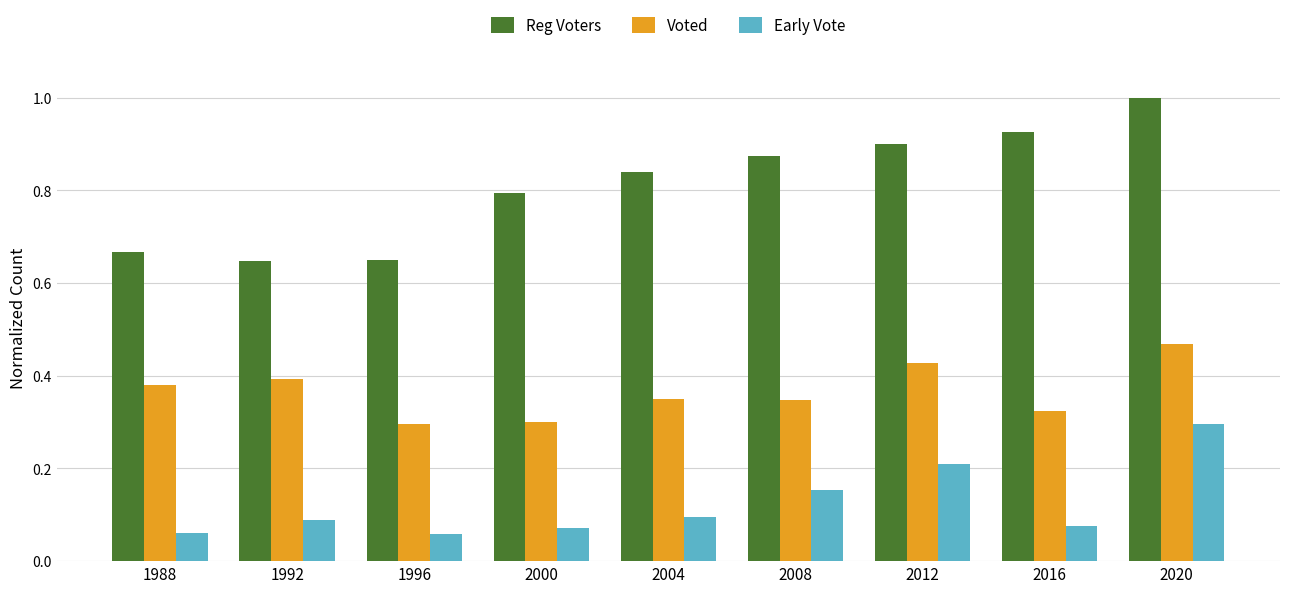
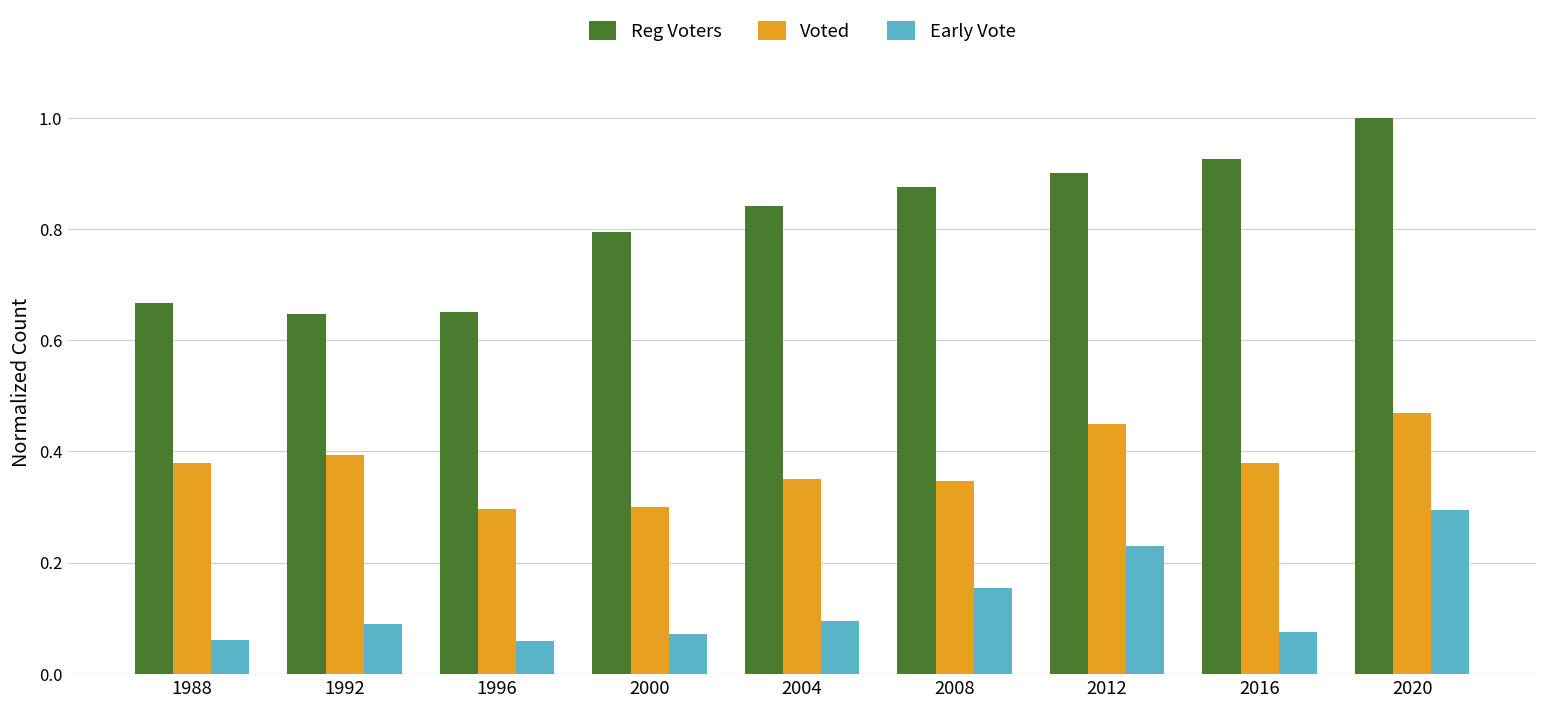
  {
    "Reg Voters": {
      "1988": 0.67,
      "1992": 0.65,
      "1996": 0.65,
      "2000": 0.80,
      "2004": 0.84,
      "2008": 0.87,
      "2012": 0.90,
      "2016": 0.93,
      "2020": 1.00
    },
    "Voted": {
      "1988": 0.38,
      "1992": 0.39,
      "1996": 0.30,
      "2000": 0.30,
      "2004": 0.35,
      "2008": 0.35,
-     "2012": 0.43,
-     "2016": 0.32,
+     "2012": 0.45,
+     "2016": 0.38,
      "2020": 0.47
    },
    "Early Vote": {
      "1988": 0.06,
      "1992": 0.09,
      "1996": 0.06,
      "2000": 0.07,
      "2004": 0.09,
      "2008": 0.15,
-     "2012": 0.21,
+     "2012": 0.23,
      "2016": 0.08,
      "2020": 0.30
    }
  }
